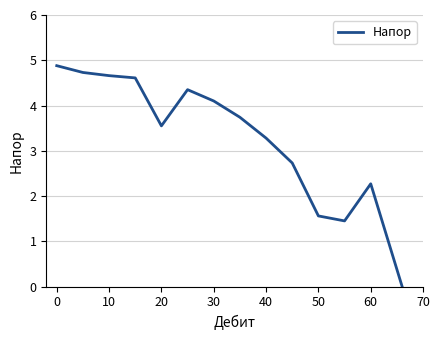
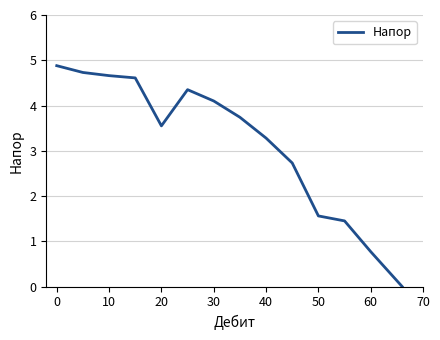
  {
    "0": 4.9,
    "10": 4.7,
    "20": 3.6,
    "30": 4.1,
    "40": 3.3,
    "50": 1.6,
-   "60": 2.3
+   "60": 0.8
  }
